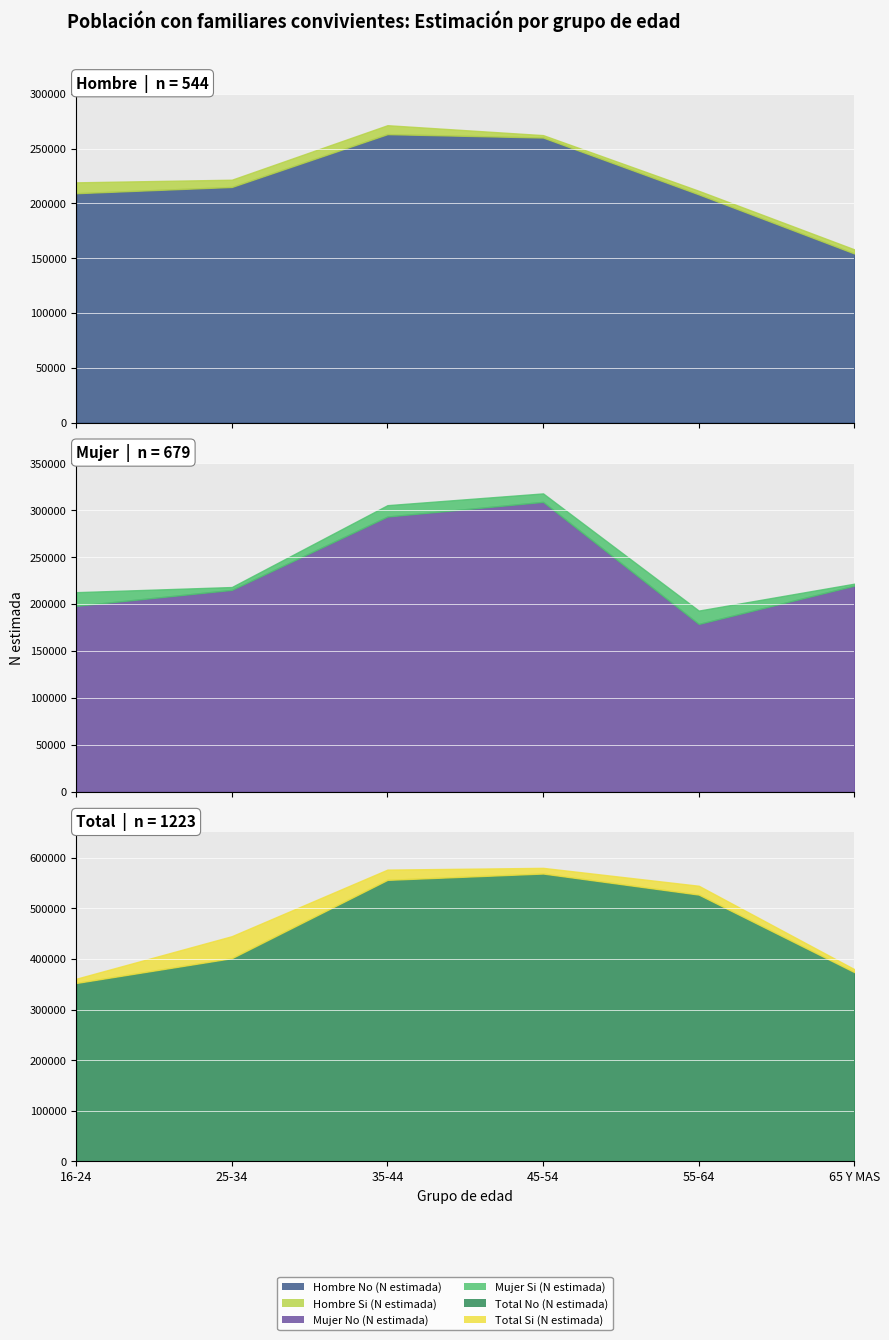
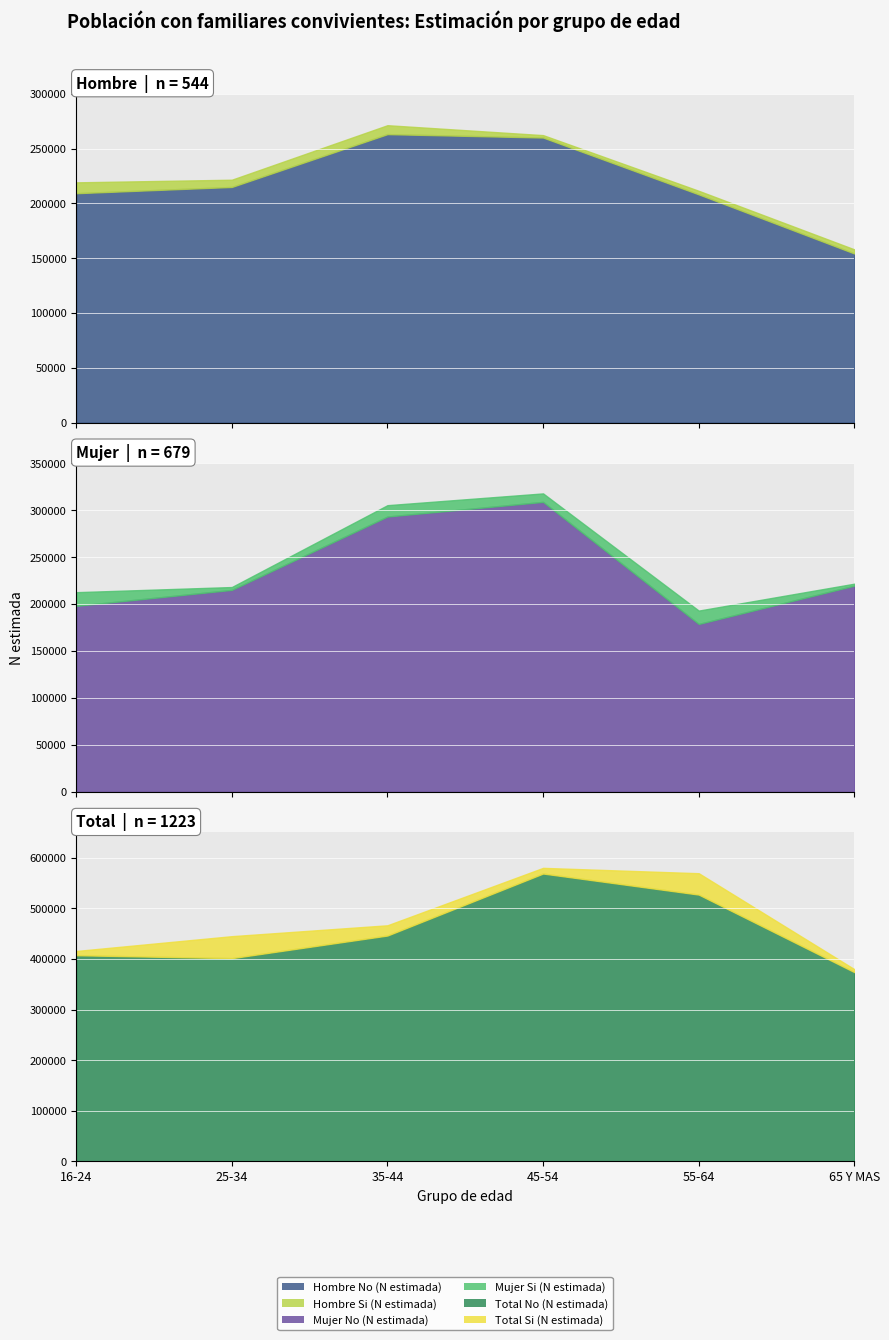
  {
    "Total | n = 1223": {
      "Total No (N estimada)": {
-       "16-24": 350000,
+       "16-24": 410000,
        "25-34": 400000,
-       "35-44": 560000,
+       "35-44": 450000,
        "45-54": 570000,
        "55-64": 530000,
        "65 Y MAS": 370000
      },
      "Total Si (N estimada)": {
        "16-24": 10000,
        "25-34": 40000,
        "35-44": 20000,
        "45-54": 10000,
-       "55-64": 20000,
+       "55-64": 40000,
        "65 Y MAS": 10000
      }
    }
  }
